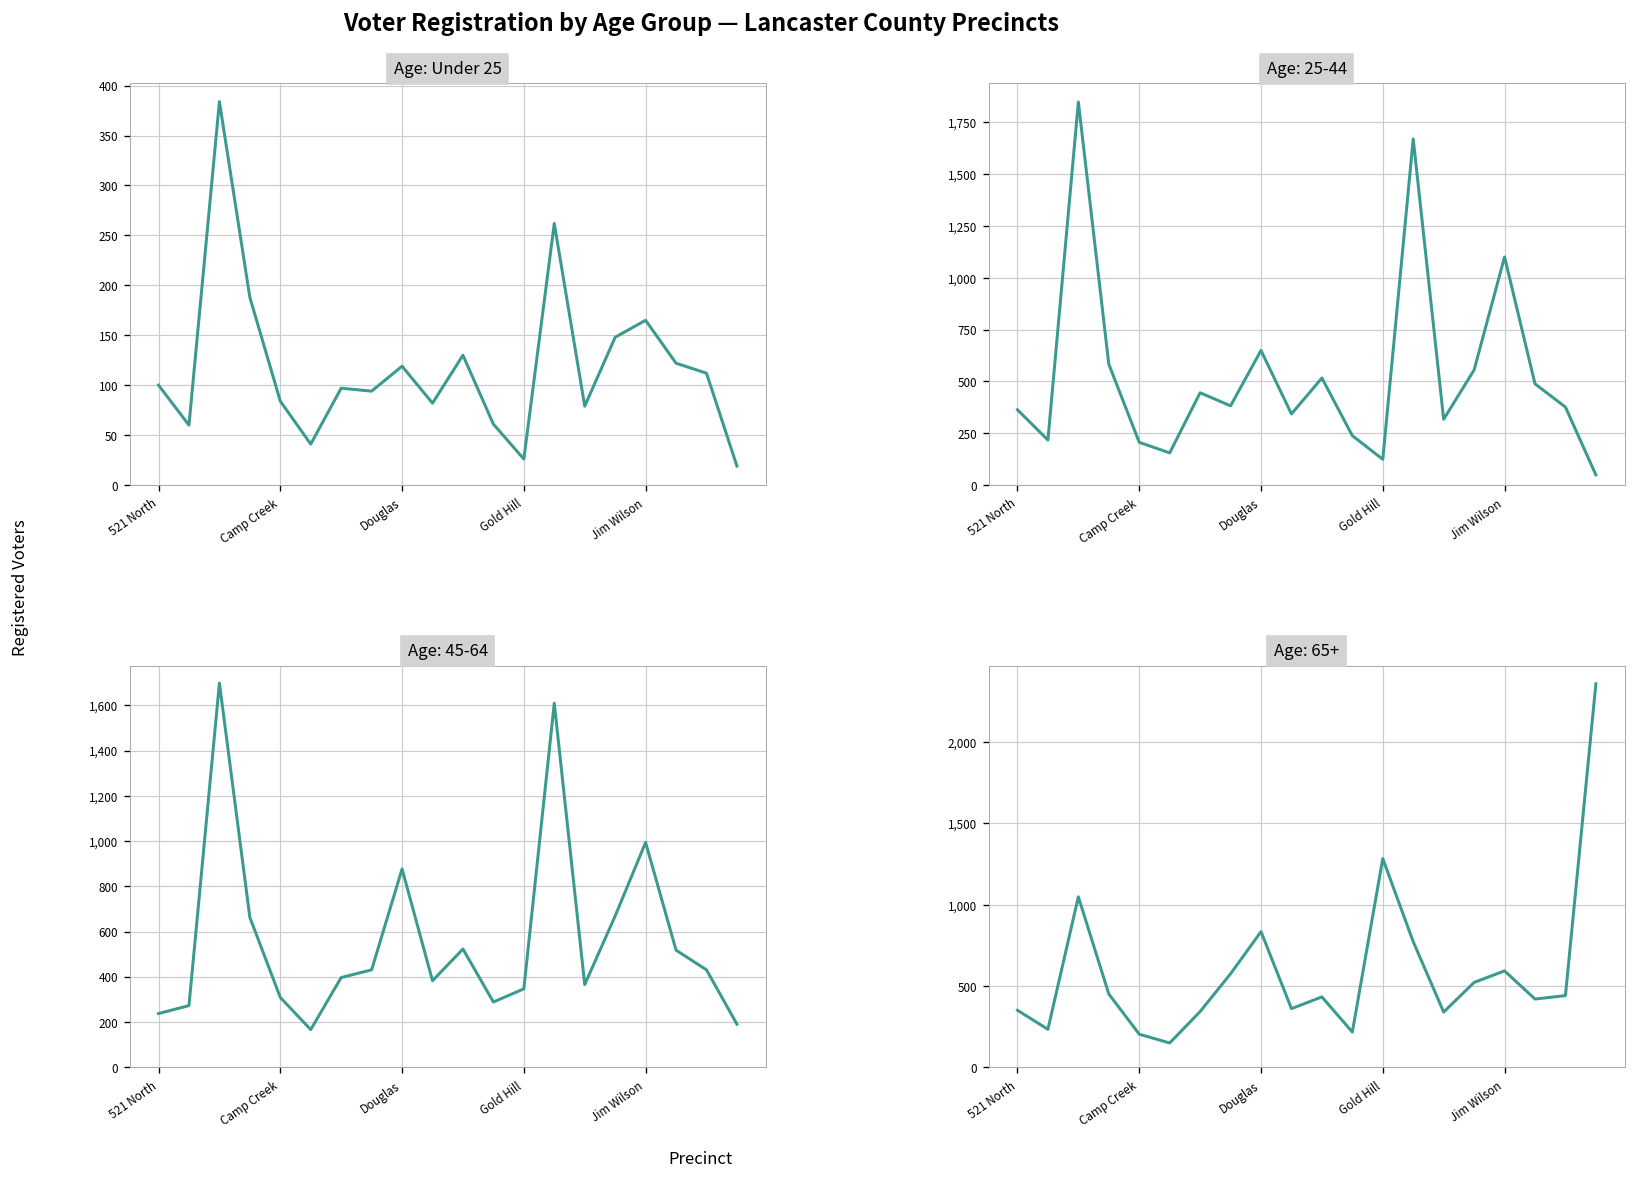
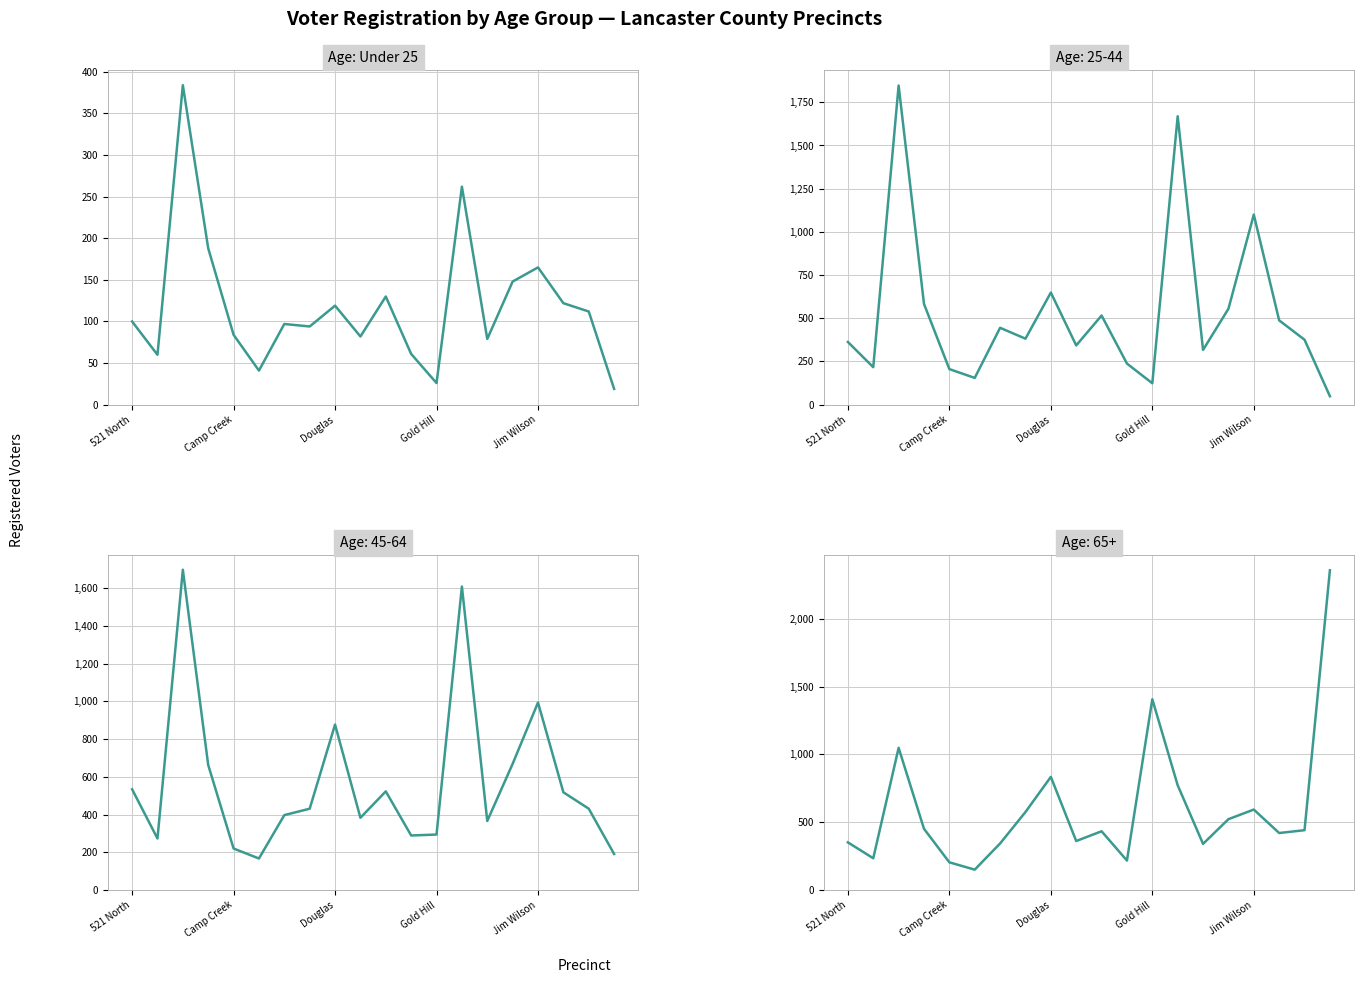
  {
    "Age: Under 25": {
      "521 North": "100",
      "Camp Creek": "80",
      "Douglas": "120",
      "Gold Hill": "30",
      "Jim Wilson": "170"
    },
    "Age: 25-44": {
      "521 North": "360",
      "Camp Creek": "210",
      "Douglas": "650",
      "Gold Hill": "120",
      "Jim Wilson": "1,100"
    },
    "Age: 45-64": {
-     "521 North": "240",
-     "Camp Creek": "310",
+     "521 North": "530",
+     "Camp Creek": "220",
      "Douglas": "880",
-     "Gold Hill": "350",
+     "Gold Hill": "290",
      "Jim Wilson": "990"
    },
    "Age: 65+": {
      "521 North": "350",
      "Camp Creek": "200",
      "Douglas": "830",
-     "Gold Hill": "1,280",
+     "Gold Hill": "1,410",
      "Jim Wilson": "590"
    }
  }
